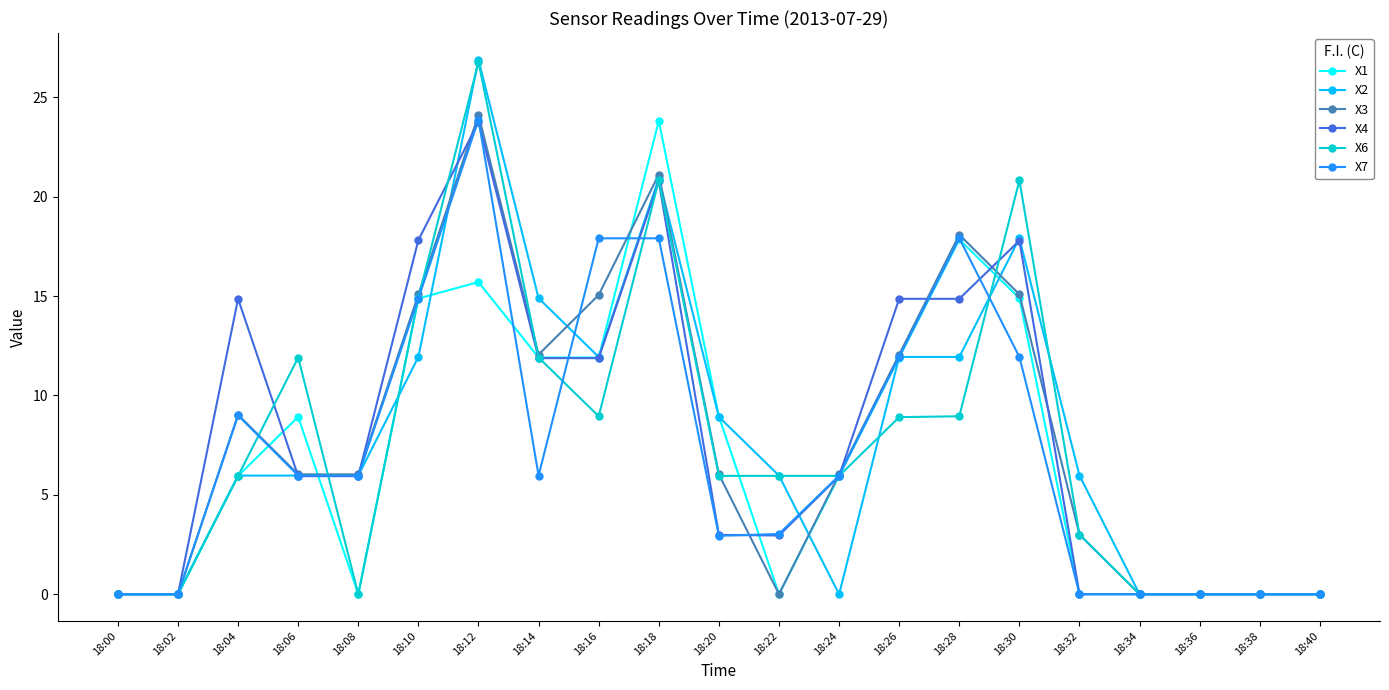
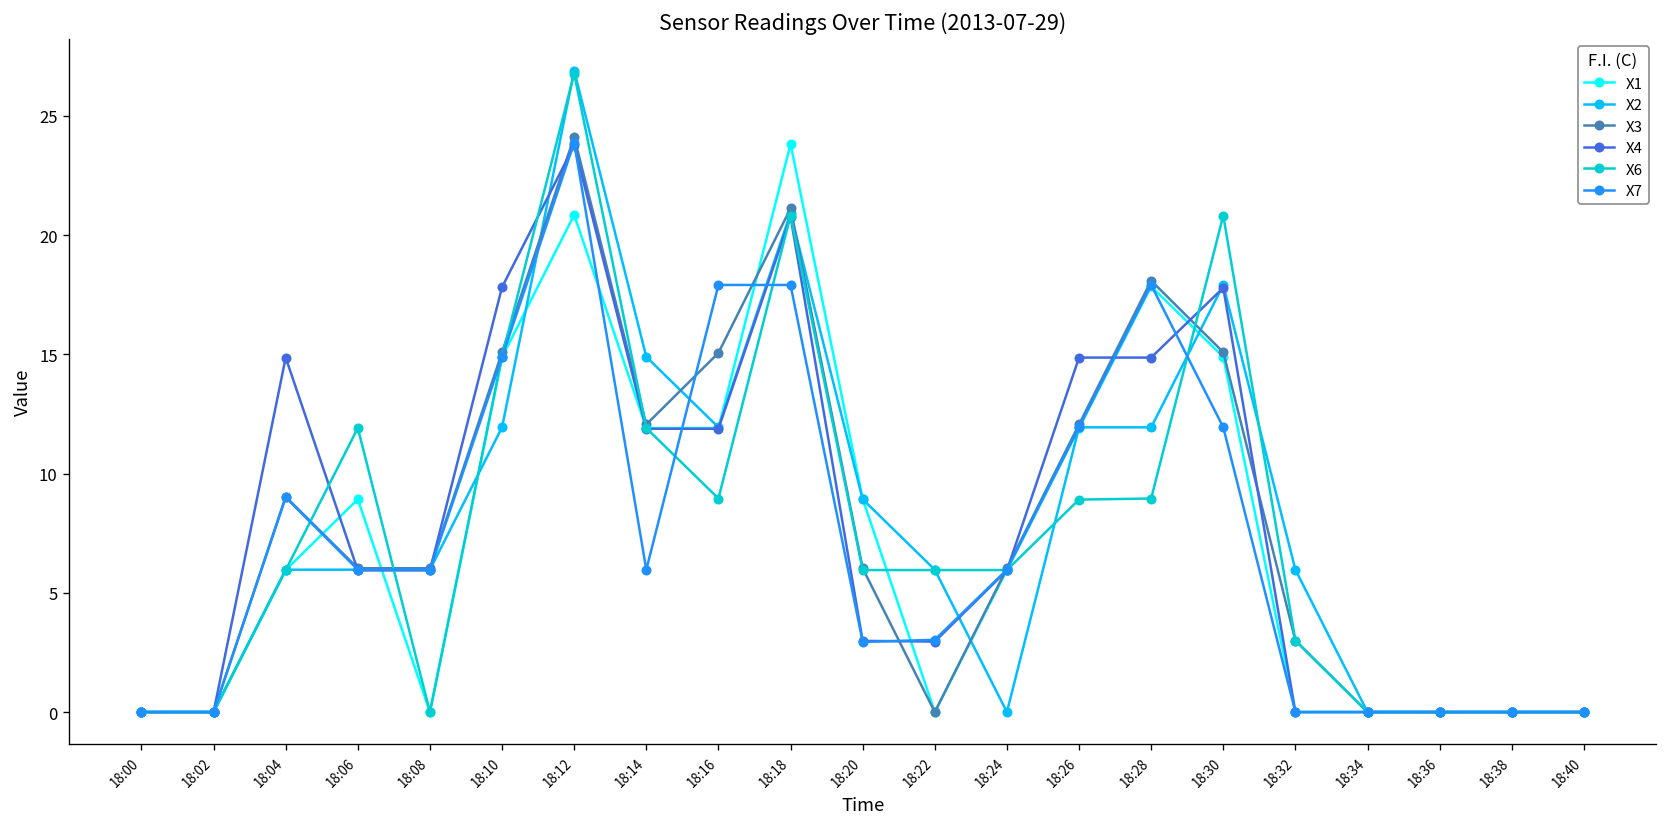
  {
    "X1": {
      "18:06": 8.9,
-     "18:12": 15.7,
+     "18:12": 20.9,
      "18:18": 23.8,
      "18:30": 14.9
    }
  }
